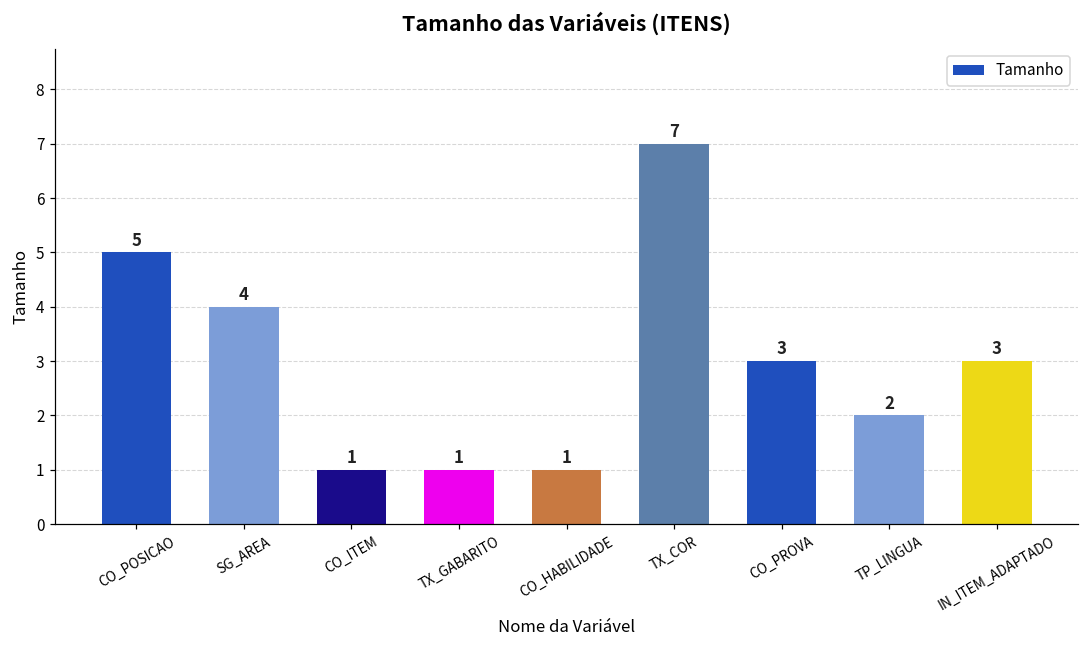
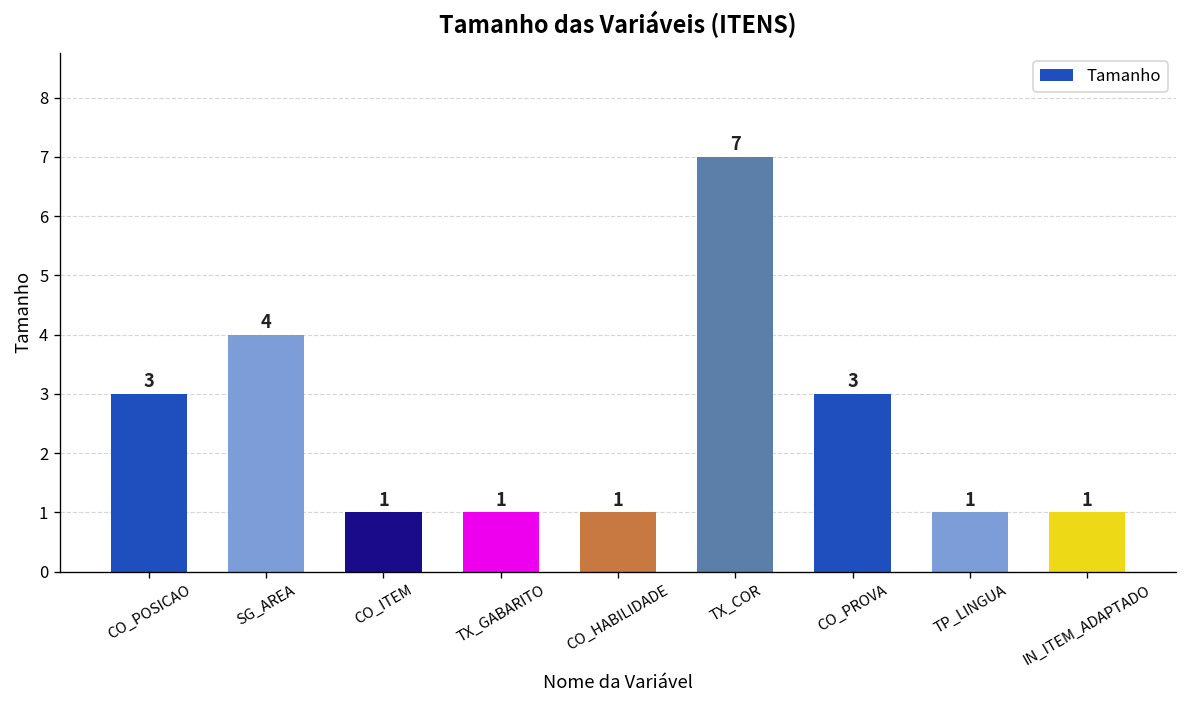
  {
-   "CO_POSICAO": 5,
+   "CO_POSICAO": 3,
    "SG_AREA": 4,
    "CO_ITEM": 1,
    "TX_GABARITO": 1,
    "CO_HABILIDADE": 1,
    "TX_COR": 7,
    "CO_PROVA": 3,
-   "TP_LINGUA": 2,
-   "IN_ITEM_ADAPTADO": 3
+   "TP_LINGUA": 1,
+   "IN_ITEM_ADAPTADO": 1
  }
